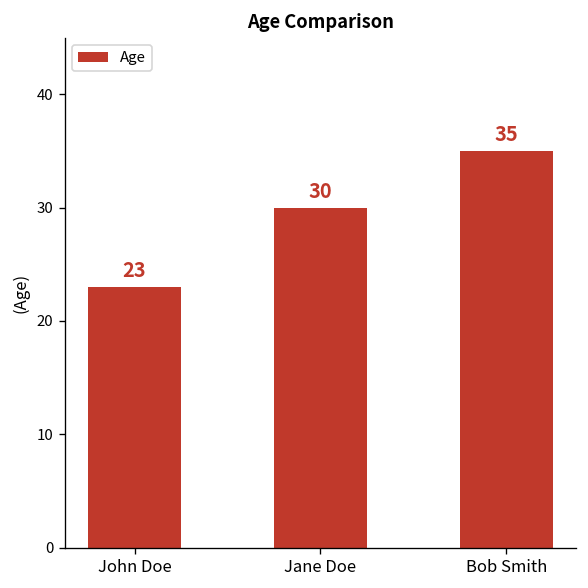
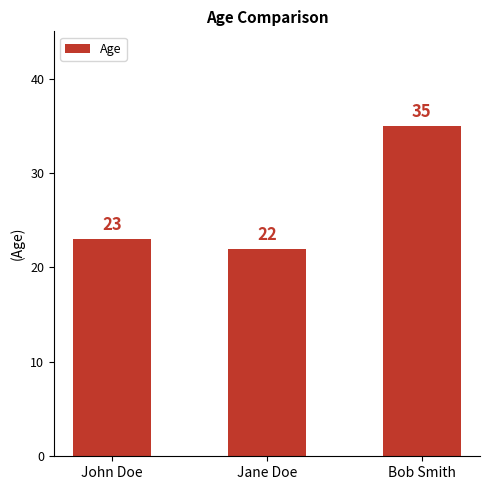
  {
    "John Doe": 23,
-   "Jane Doe": 30,
+   "Jane Doe": 22,
    "Bob Smith": 35
  }
